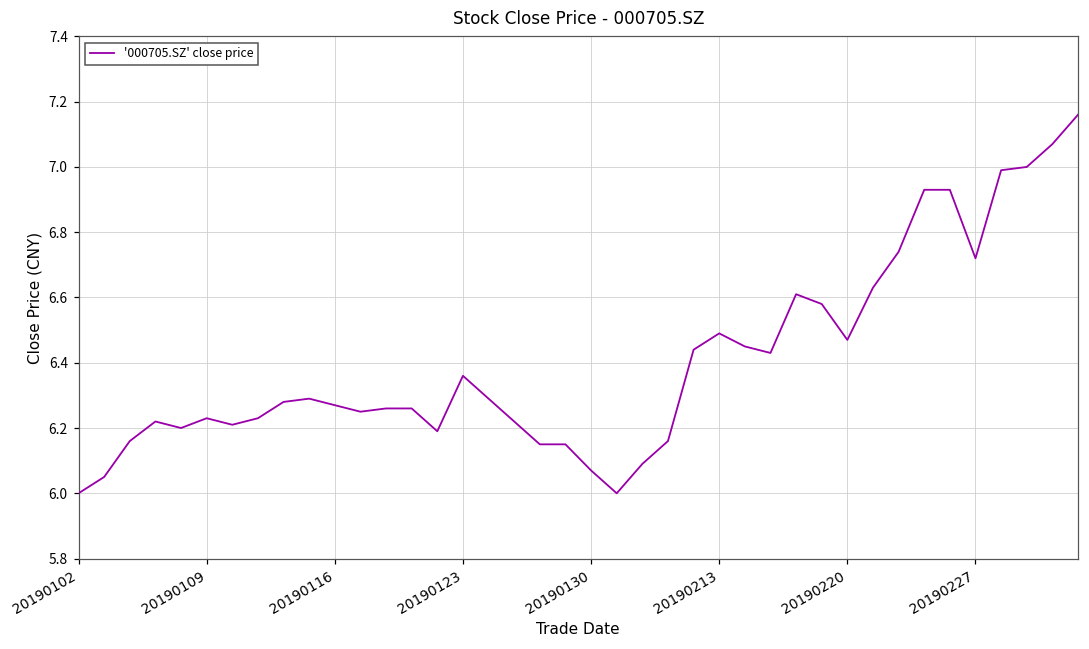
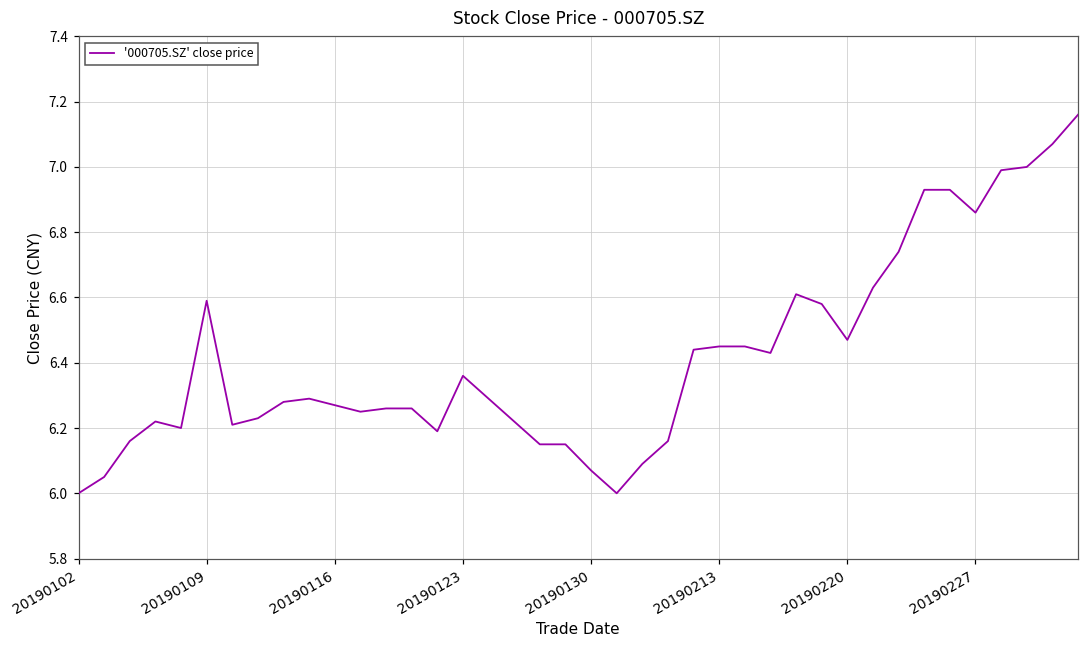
  {
    "20190102": 6.00,
-   "20190109": 6.23,
+   "20190109": 6.59,
    "20190116": 6.27,
    "20190123": 6.36,
    "20190130": 6.07,
-   "20190213": 6.49,
+   "20190213": 6.45,
    "20190220": 6.47,
-   "20190227": 6.72
+   "20190227": 6.86
  }
